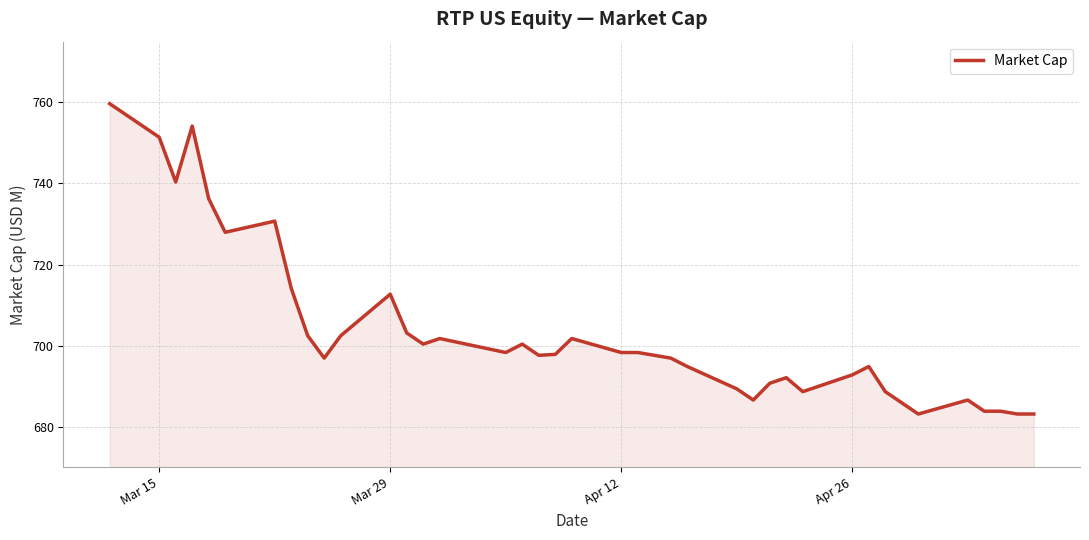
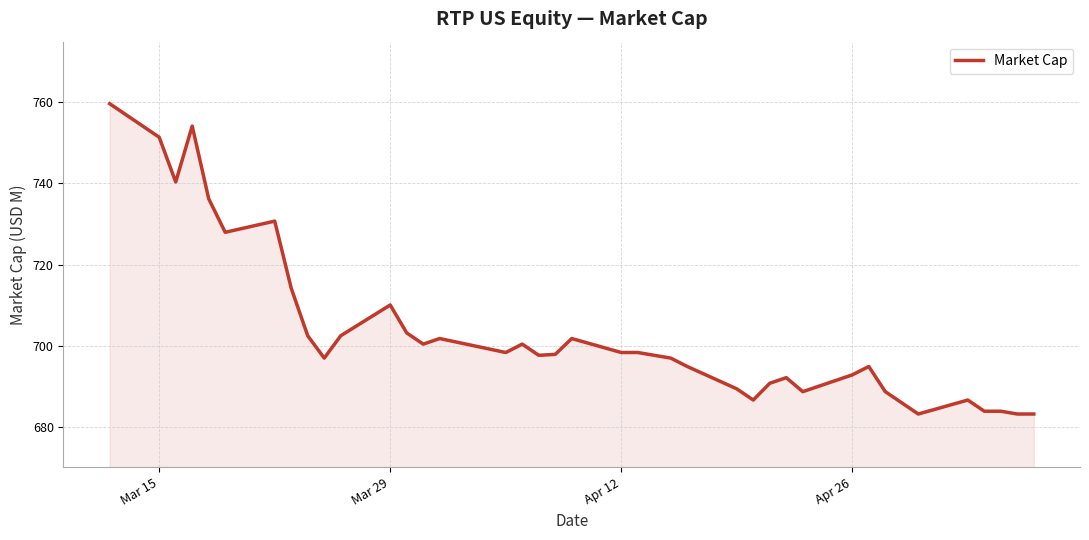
  {
    "Mar 15": 751,
-   "Mar 29": 713,
+   "Mar 29": 710,
    "Apr 12": 698,
    "Apr 26": 693
  }
